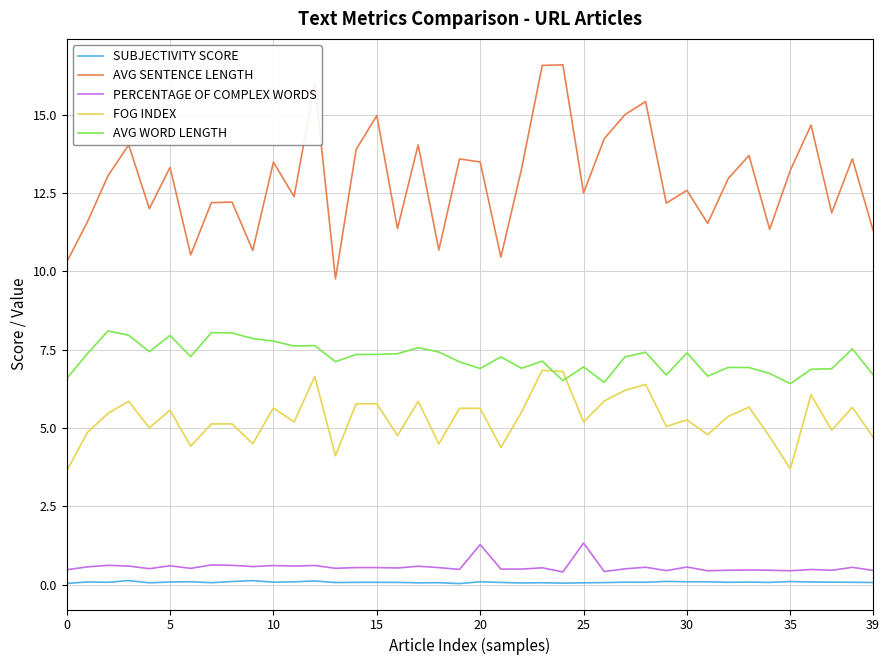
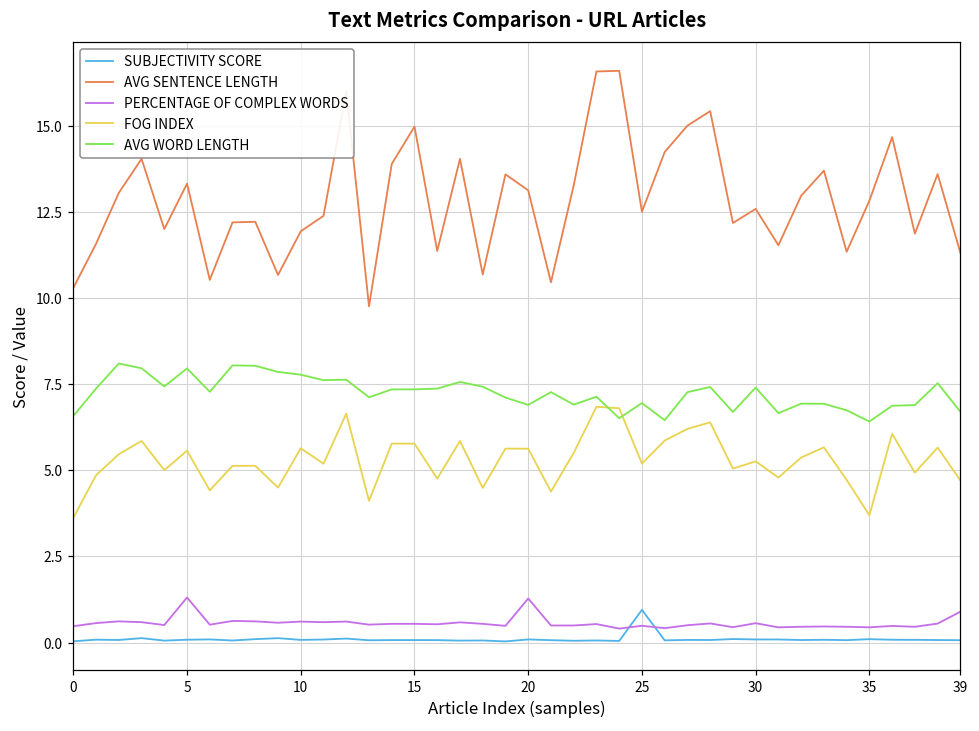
  {
    "SUBJECTIVITY SCORE": {
      "0": 0.0,
      "5": 0.1,
      "10": 0.1,
      "15": 0.1,
      "20": 0.1,
-     "25": 0.1,
+     "25": 0.9,
      "30": 0.1,
      "35": 0.1,
      "39": 0.1
    },
    "AVG SENTENCE LENGTH": {
      "0": 10.3,
      "5": 13.3,
-     "10": 13.5,
+     "10": 11.9,
      "15": 15.0,
-     "20": 13.5,
+     "20": 13.1,
      "25": 12.5,
      "30": 12.6,
-     "35": 13.2,
+     "35": 12.8,
      "39": 11.3
    },
    "PERCENTAGE OF COMPLEX WORDS": {
      "0": 0.5,
-     "5": 0.6,
+     "5": 1.3,
      "10": 0.6,
      "15": 0.5,
      "20": 1.3,
-     "25": 1.3,
+     "25": 0.5,
      "30": 0.6,
      "35": 0.4,
-     "39": 0.5
+     "39": 0.9
    },
    "FOG INDEX": {
      "0": 3.6,
      "5": 5.6,
      "10": 5.6,
      "15": 5.8,
      "20": 5.6,
      "25": 5.2,
      "30": 5.3,
      "35": 3.7,
      "39": 4.7
    },
    "AVG WORD LENGTH": {
      "0": 6.6,
      "5": 8.0,
      "10": 7.8,
      "15": 7.3,
      "20": 6.9,
      "25": 6.9,
      "30": 7.4,
      "35": 6.4,
      "39": 6.7
    }
  }
